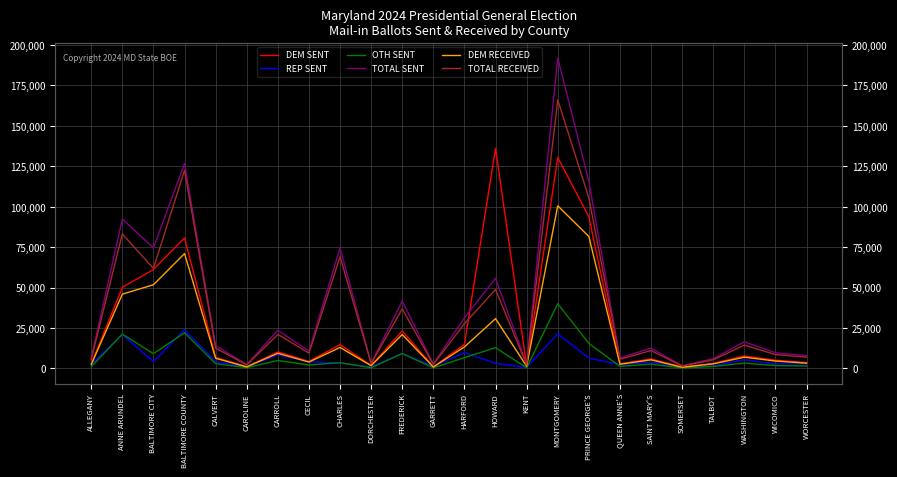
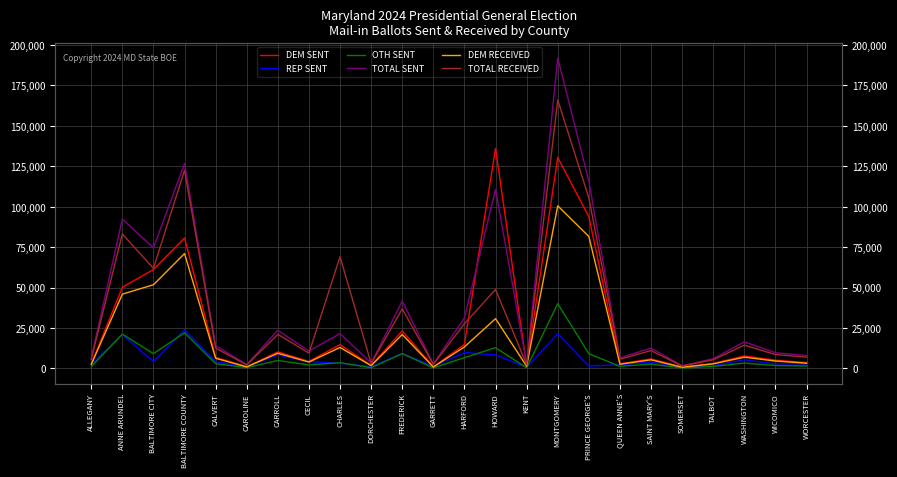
  {
    "DEM SENT": {
      "ANNE ARUNDEL": "50,000",
      "BALTIMORE COUNTY": "81,000",
      "CHARLES": "15,000",
      "FREDERICK": "23,000",
      "HOWARD": "136,000",
      "MONTGOMERY": "130,000",
      "PRINCE GEORGE'S": "94,000"
    },
    "REP SENT": {
      "BALTIMORE CITY": "4,000",
      "BALTIMORE COUNTY": "24,000",
      "HARFORD": "10,000",
-     "HOWARD": "3,000",
+     "HOWARD": "8,000",
      "MONTGOMERY": "21,000",
-     "PRINCE GEORGE'S": "6,000"
+     "PRINCE GEORGE'S": "1,000"
    },
    "OTH SENT": {
      "BALTIMORE CITY": "9,000",
      "BALTIMORE COUNTY": "22,000",
      "CARROLL": "5,000",
      "CECIL": "2,000",
      "HARFORD": "7,000",
      "HOWARD": "13,000",
      "MONTGOMERY": "40,000",
-     "PRINCE GEORGE'S": "15,000",
+     "PRINCE GEORGE'S": "9,000",
      "WASHINGTON": "3,000"
    },
    "TOTAL SENT": {
      "ANNE ARUNDEL": "92,000",
      "BALTIMORE CITY": "75,000",
      "BALTIMORE COUNTY": "127,000",
      "CARROLL": "24,000",
-     "CHARLES": "74,000",
+     "CHARLES": "22,000",
      "FREDERICK": "42,000",
      "HARFORD": "31,000",
-     "HOWARD": "56,000",
+     "HOWARD": "111,000",
      "MONTGOMERY": "192,000",
      "PRINCE GEORGE'S": "116,000",
      "WASHINGTON": "16,000"
    },
    "DEM RECEIVED": {
      "ANNE ARUNDEL": "46,000",
      "BALTIMORE CITY": "52,000",
      "BALTIMORE COUNTY": "71,000",
      "CHARLES": "13,000",
      "FREDERICK": "21,000",
      "HOWARD": "31,000",
      "MONTGOMERY": "101,000",
      "PRINCE GEORGE'S": "82,000"
    },
    "TOTAL RECEIVED": {
      "ANNE ARUNDEL": "83,000",
      "BALTIMORE COUNTY": "123,000",
      "CARROLL": "21,000",
      "CHARLES": "69,000",
      "FREDERICK": "37,000",
      "HARFORD": "28,000",
      "HOWARD": "49,000",
      "MONTGOMERY": "166,000",
      "PRINCE GEORGE'S": "105,000",
      "WASHINGTON": "14,000"
    }
  }
